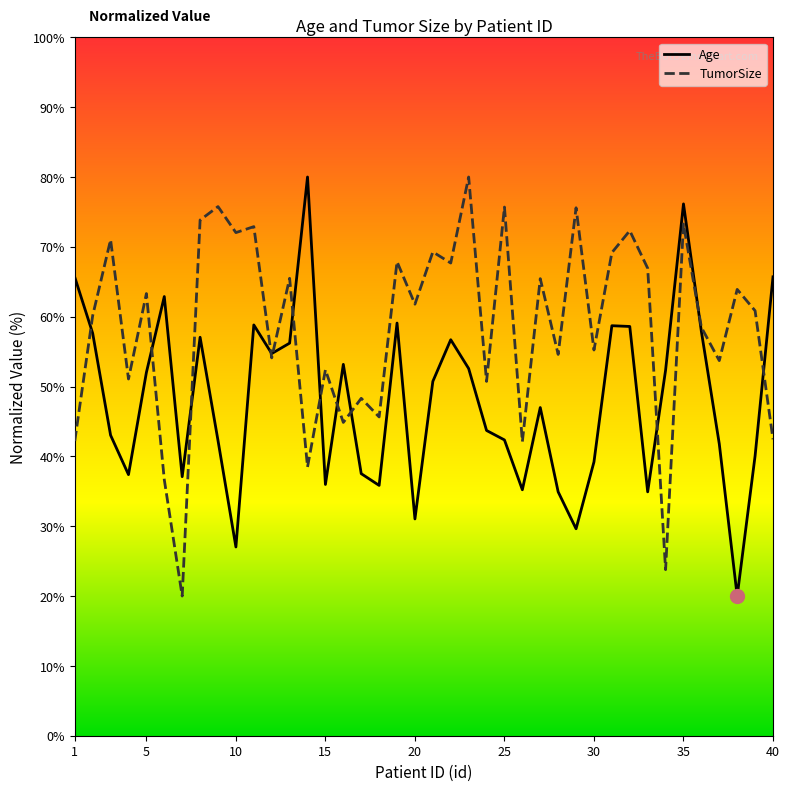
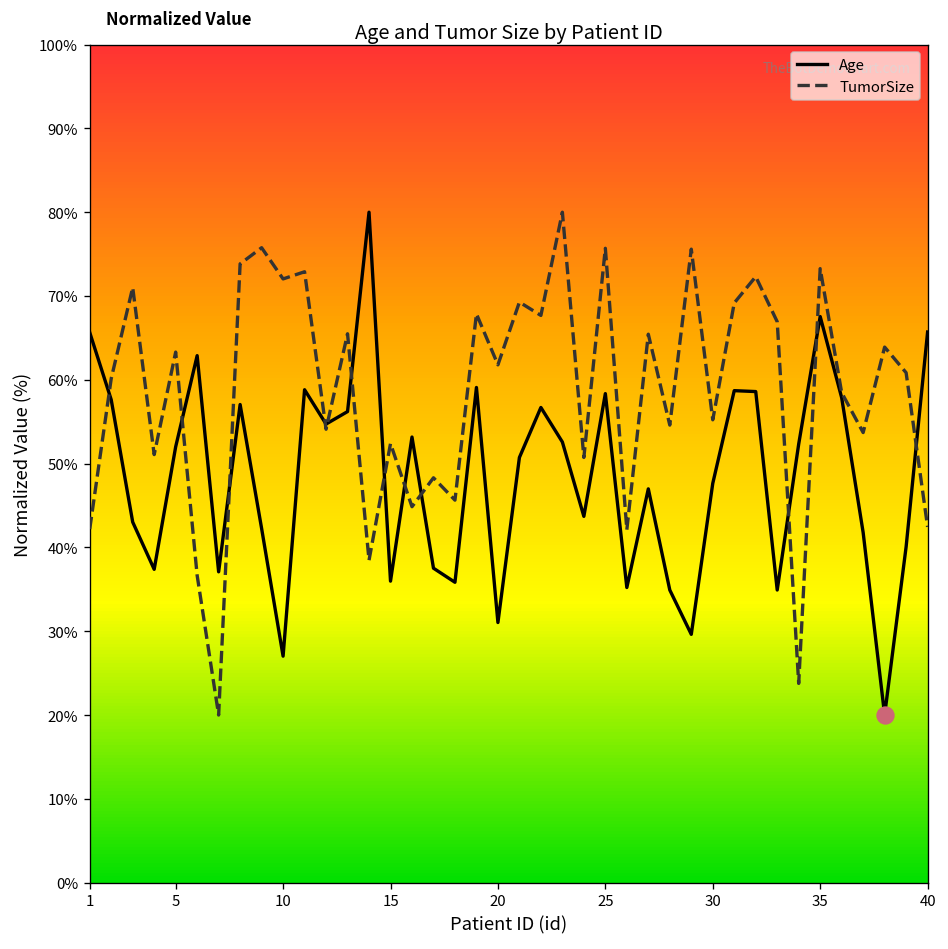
  {
    "Age": {
      "1": "66%",
      "5": "52%",
      "10": "27%",
      "15": "36%",
      "20": "31%",
-     "25": "42%",
-     "30": "39%",
-     "35": "76%",
+     "25": "58%",
+     "30": "48%",
+     "35": "68%",
      "40": "66%"
    },
    "TumorSize": {
      "1": "42%",
      "5": "63%",
      "10": "72%",
      "15": "52%",
      "20": "62%",
      "25": "76%",
      "30": "55%",
      "35": "73%",
      "40": "42%"
    }
  }
